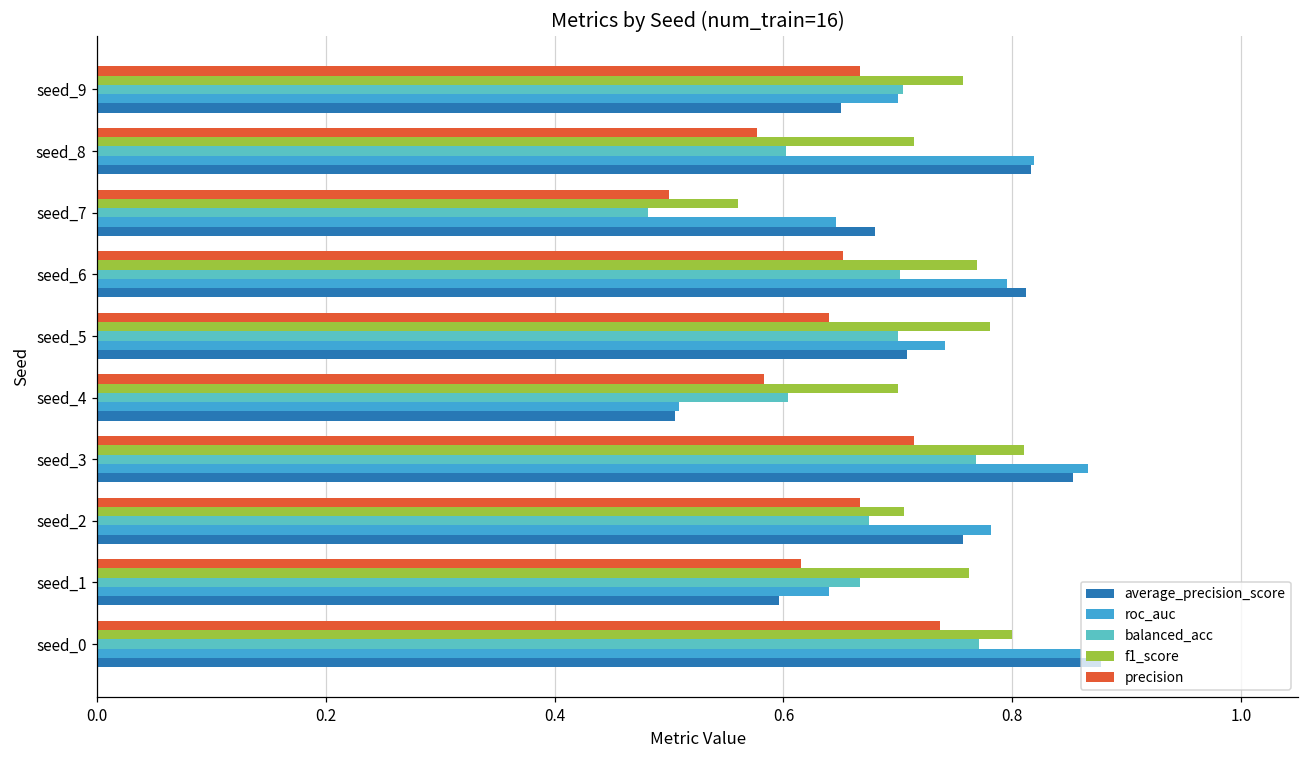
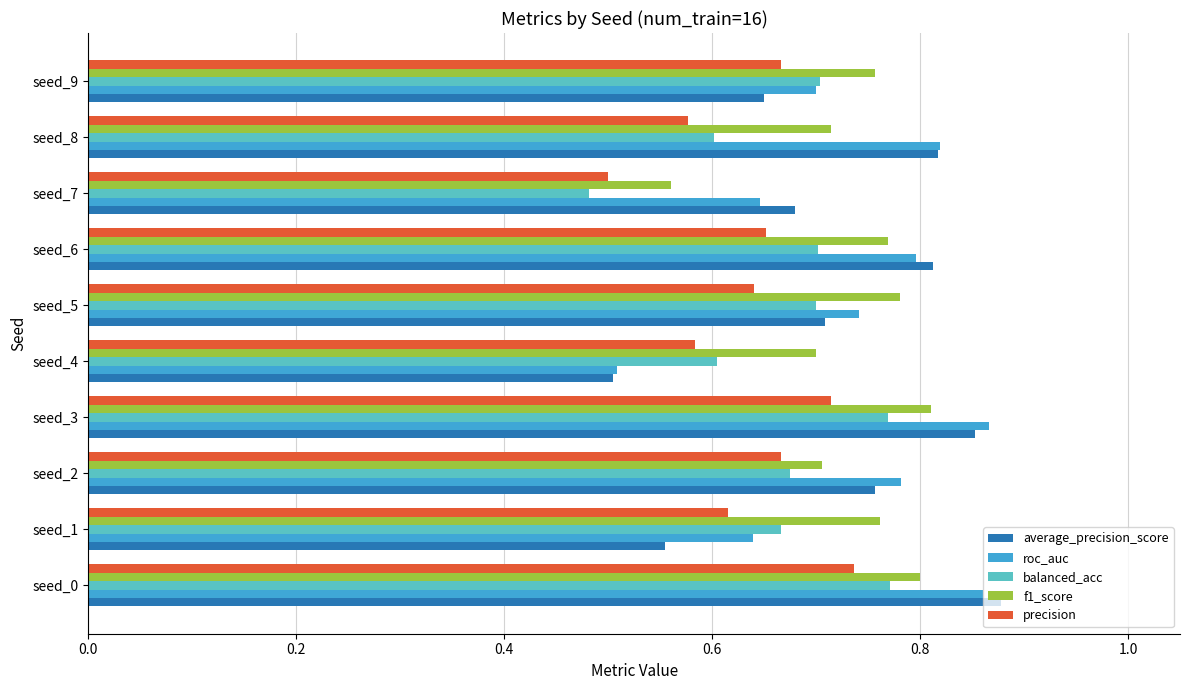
  {
    "average_precision_score": {
      "seed_9": 0.650,
      "seed_8": 0.817,
      "seed_7": 0.680,
      "seed_6": 0.812,
      "seed_5": 0.708,
      "seed_4": 0.505,
      "seed_3": 0.853,
      "seed_2": 0.757,
-     "seed_1": 0.596
+     "seed_1": 0.555
    },
    "f1_score": {
      "seed_9": 0.757,
      "seed_8": 0.714,
      "seed_7": 0.560,
      "seed_6": 0.769,
      "seed_5": 0.780,
      "seed_4": 0.700,
      "seed_3": 0.811,
      "seed_2": 0.706,
      "seed_1": 0.762,
      "seed_0": 0.800
    },
    "precision": {
      "seed_9": 0.667,
      "seed_8": 0.577,
      "seed_7": 0.500,
      "seed_6": 0.652,
      "seed_5": 0.640,
      "seed_4": 0.583,
      "seed_3": 0.714,
      "seed_2": 0.667,
      "seed_1": 0.615,
      "seed_0": 0.737
    }
  }
